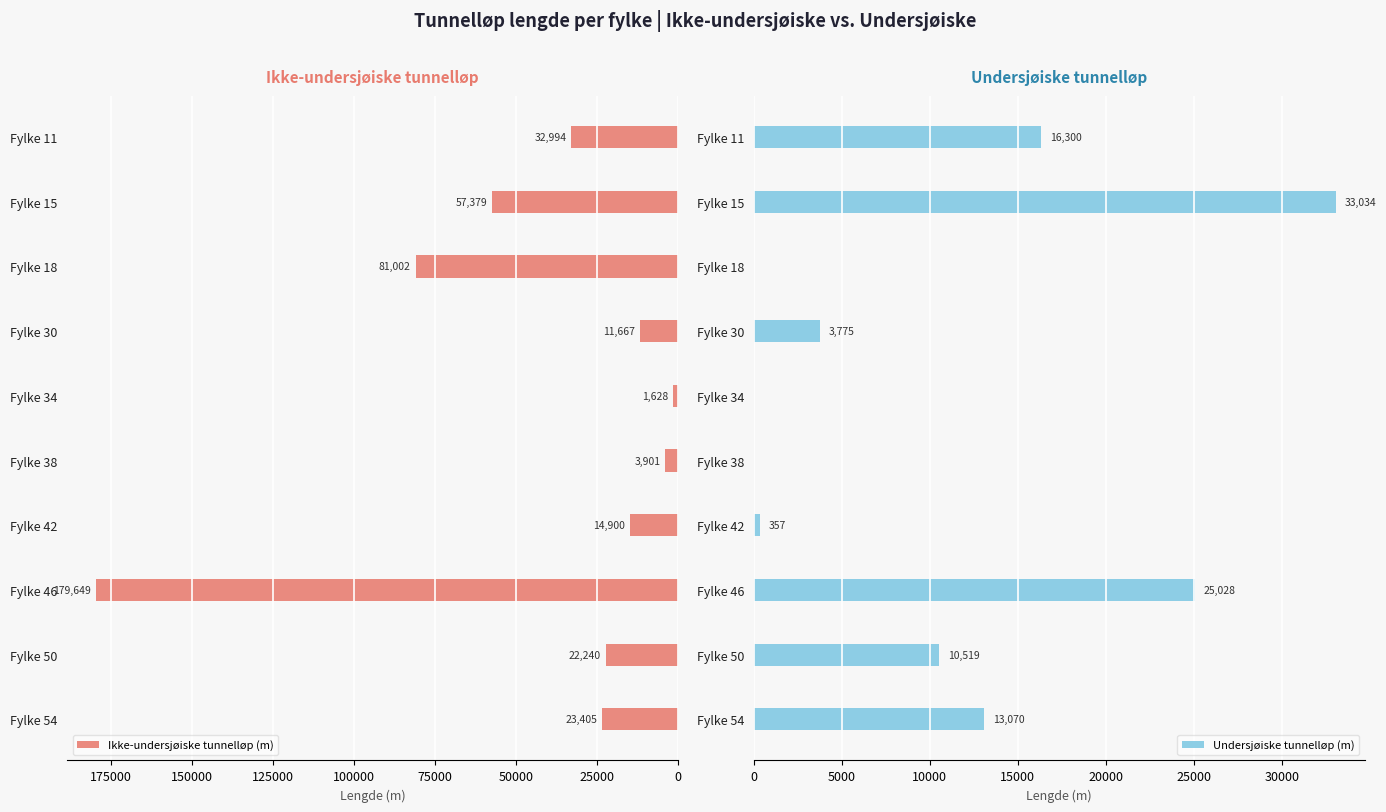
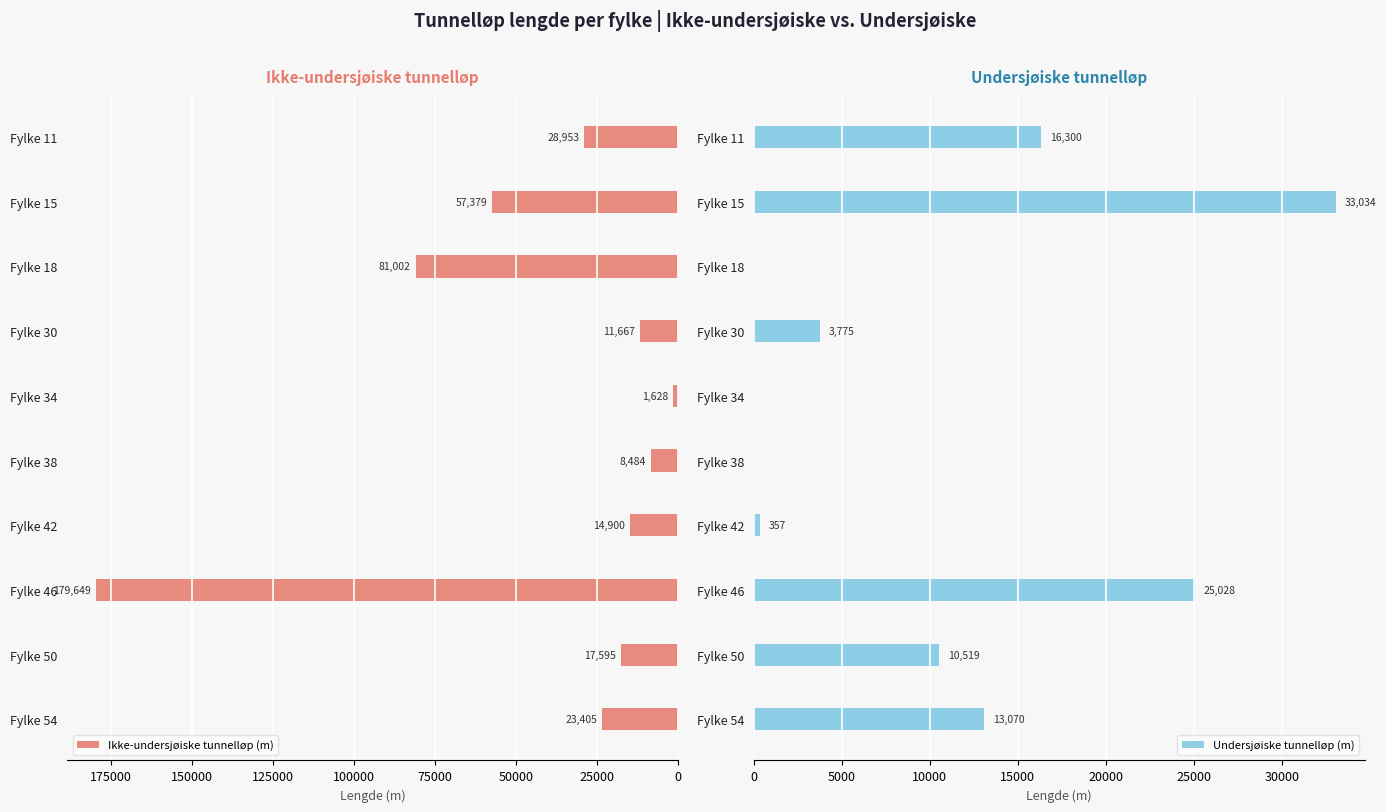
  {
    "Ikke-undersjøiske tunnelløp": {
-     "Fylke 11": "32,994",
+     "Fylke 11": "28,953",
      "Fylke 15": "57,379",
      "Fylke 18": "81,002",
      "Fylke 30": "11,667",
      "Fylke 34": "1,628",
-     "Fylke 38": "3,901",
+     "Fylke 38": "8,484",
      "Fylke 42": "14,900",
      "Fylke 46": "179,649",
-     "Fylke 50": "22,240",
+     "Fylke 50": "17,595",
      "Fylke 54": "23,405"
    },
    "Undersjøiske tunnelløp": {
      "Fylke 11": "16,300",
      "Fylke 15": "33,034",
      "Fylke 30": "3,775",
      "Fylke 42": "357",
      "Fylke 46": "25,028",
      "Fylke 50": "10,519",
      "Fylke 54": "13,070"
    }
  }
